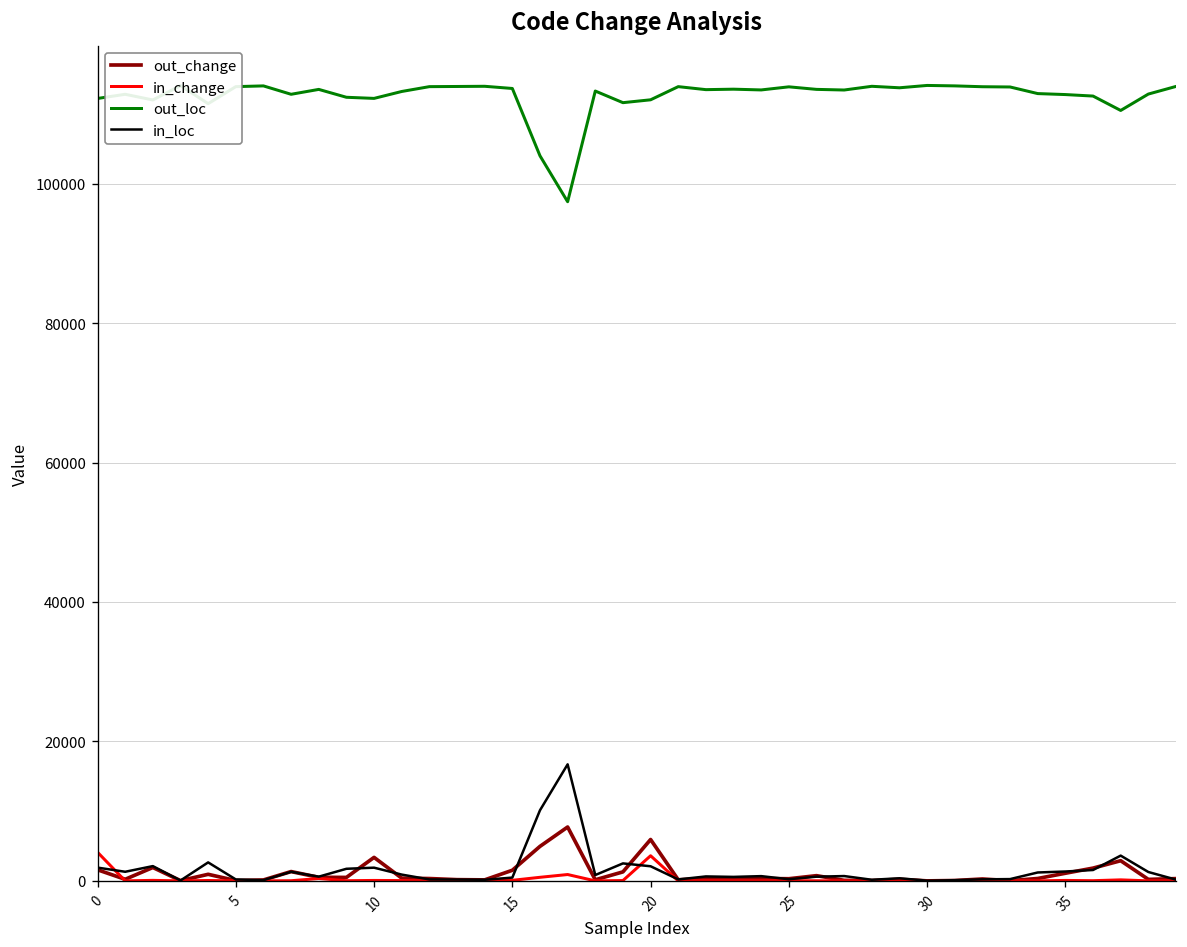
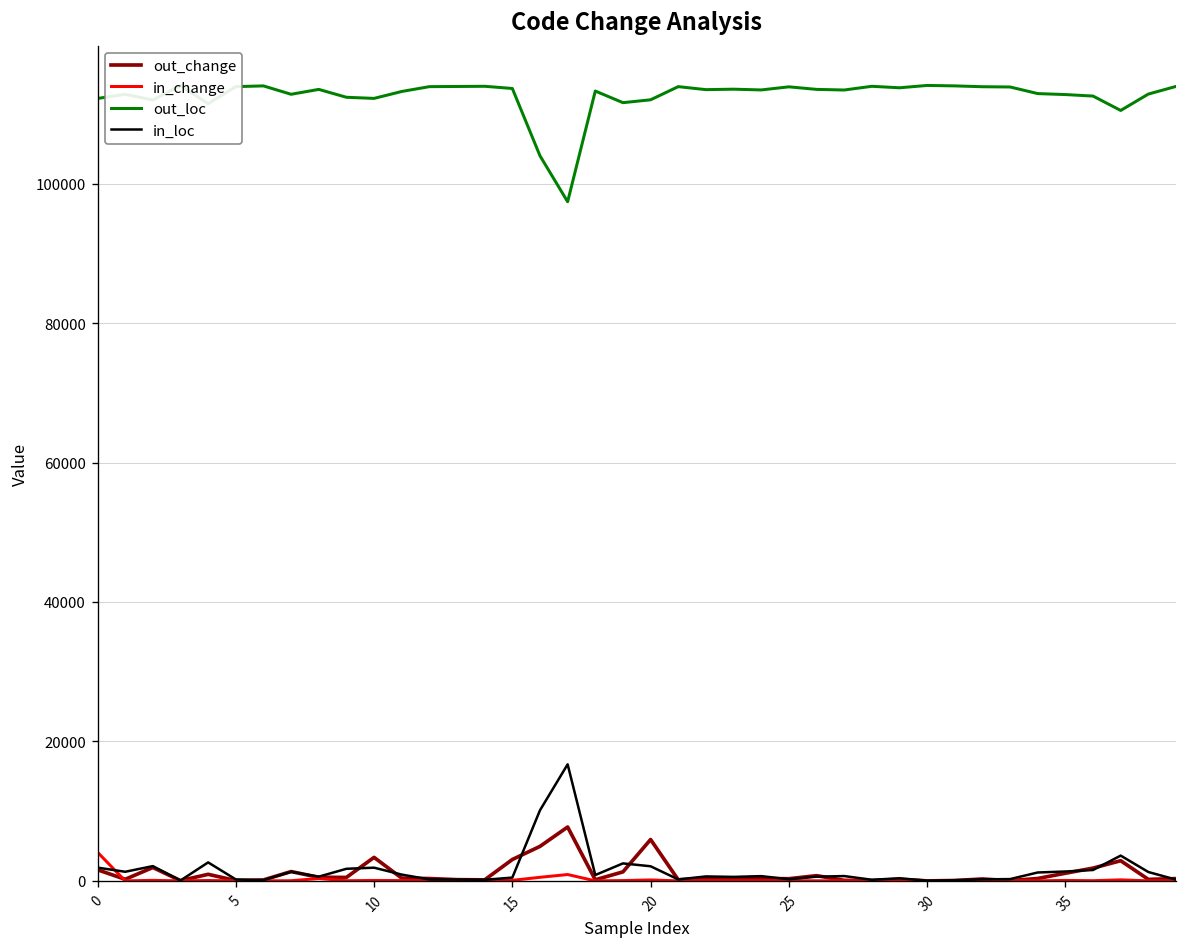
  {
    "out_loc": {
      "0": 112000,
      "10": 112000,
      "15": 114000,
      "20": 112000,
      "25": 114000,
      "30": 114000,
      "35": 113000
    },
    "in_loc": {
      "10": 2000,
      "20": 2000
    },
    "out_change": {
      "10": 3000,
-     "15": 2000,
+     "15": 3000,
      "20": 6000
    },
    "in_change": {
      "0": 4000,
      "10": 0,
-     "20": 4000,
+     "20": 0,
      "35": 0
    }
  }
